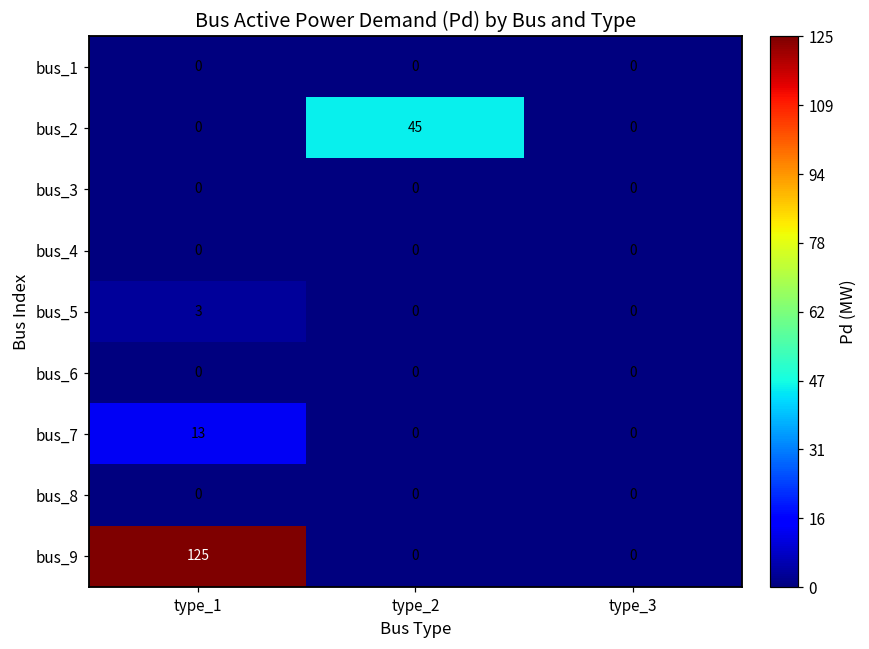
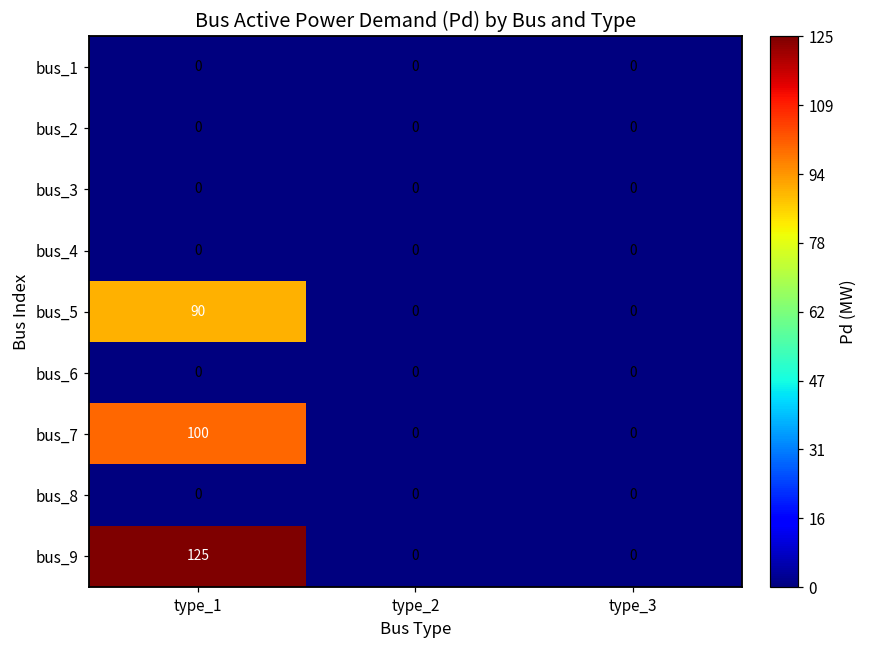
  {
    "bus_1": {
      "type_1": 0,
      "type_2": 0,
      "type_3": 0
    },
    "bus_2": {
      "type_1": 0,
-     "type_2": 45,
+     "type_2": 0,
      "type_3": 0
    },
    "bus_3": {
      "type_1": 0,
      "type_2": 0,
      "type_3": 0
    },
    "bus_4": {
      "type_1": 0,
      "type_2": 0,
      "type_3": 0
    },
    "bus_5": {
-     "type_1": 3,
+     "type_1": 90,
      "type_2": 0,
      "type_3": 0
    },
    "bus_6": {
      "type_1": 0,
      "type_2": 0,
      "type_3": 0
    },
    "bus_7": {
-     "type_1": 13,
+     "type_1": 100,
      "type_2": 0,
      "type_3": 0
    },
    "bus_8": {
      "type_1": 0,
      "type_2": 0,
      "type_3": 0
    },
    "bus_9": {
      "type_1": 125,
      "type_2": 0,
      "type_3": 0
    }
  }
